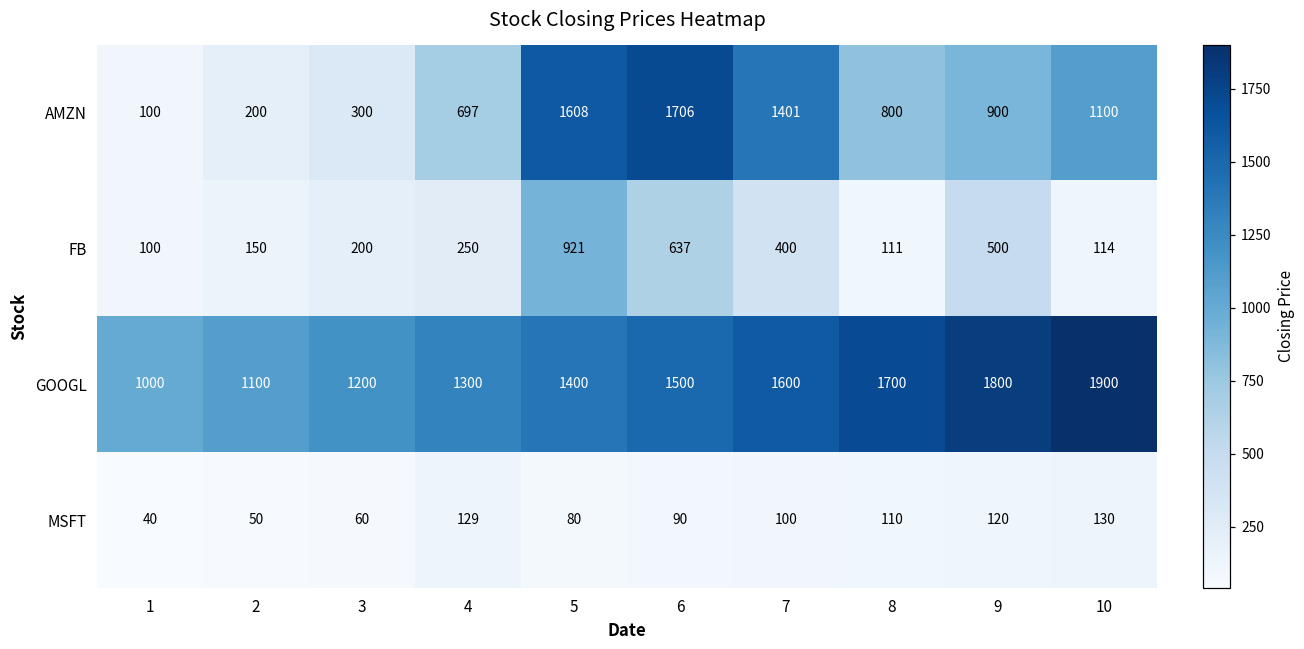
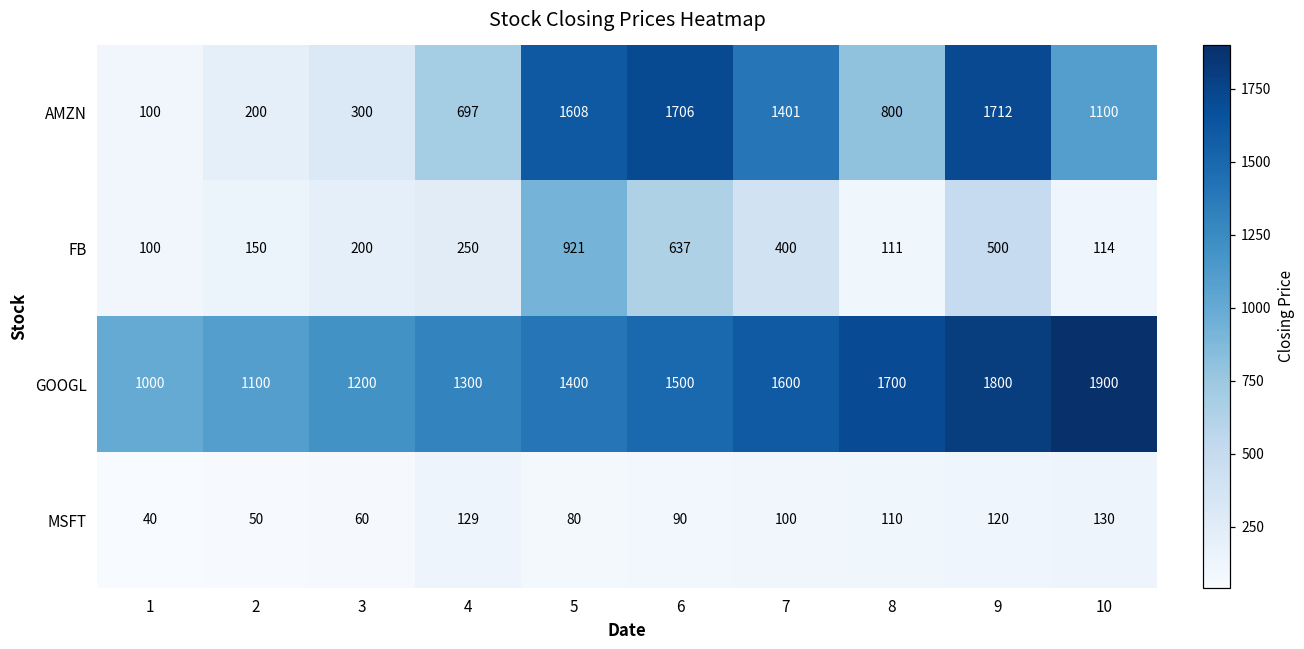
  {
    "AMZN": {
      "1": 100,
      "2": 200,
      "3": 300,
      "4": 697,
      "5": 1608,
      "6": 1706,
      "7": 1401,
      "8": 800,
-     "9": 900,
+     "9": 1712,
      "10": 1100
    },
    "FB": {
      "1": 100,
      "2": 150,
      "3": 200,
      "4": 250,
      "5": 921,
      "6": 637,
      "7": 400,
      "8": 111,
      "9": 500,
      "10": 114
    },
    "GOOGL": {
      "1": 1000,
      "2": 1100,
      "3": 1200,
      "4": 1300,
      "5": 1400,
      "6": 1500,
      "7": 1600,
      "8": 1700,
      "9": 1800,
      "10": 1900
    },
    "MSFT": {
      "1": 40,
      "2": 50,
      "3": 60,
      "4": 129,
      "5": 80,
      "6": 90,
      "7": 100,
      "8": 110,
      "9": 120,
      "10": 130
    }
  }
